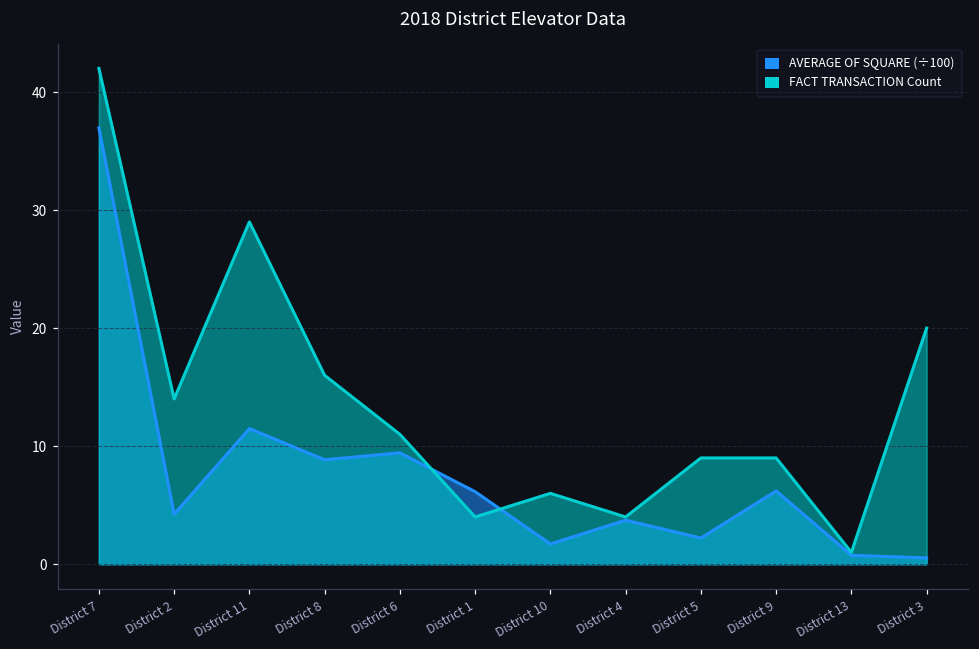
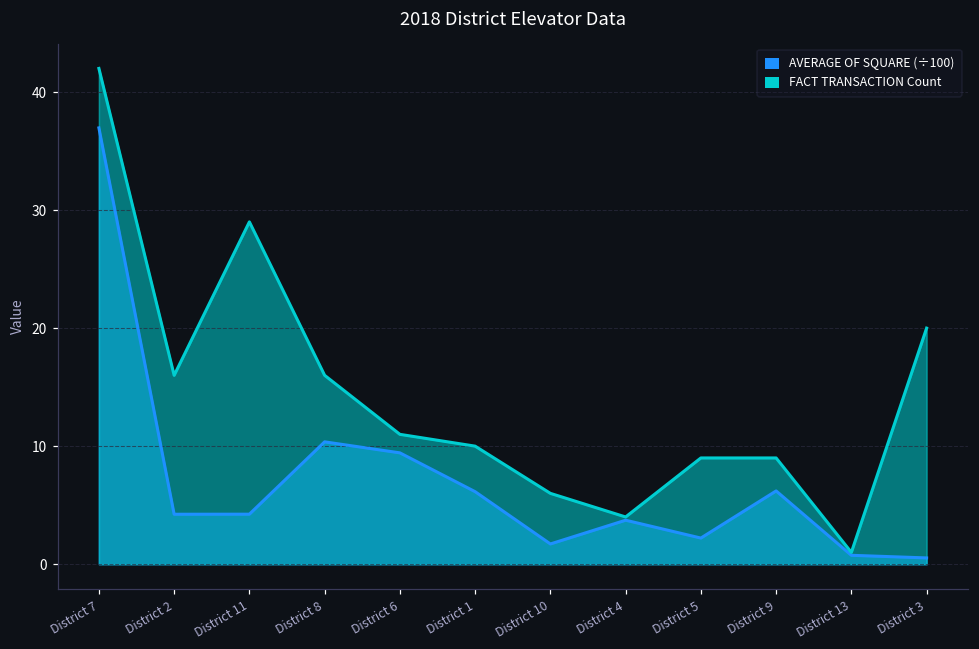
  {
    "AVERAGE OF SQUARE (÷100)": {
      "District 7": 37.0,
      "District 2": 4.2,
-     "District 11": 11.5,
-     "District 8": 8.8,
+     "District 11": 4.2,
+     "District 8": 10.4,
      "District 6": 9.4,
      "District 1": 6.1,
      "District 10": 1.7,
      "District 4": 3.7,
      "District 5": 2.2,
      "District 9": 6.2,
      "District 13": 0.8,
      "District 3": 0.5
    },
    "FACT TRANSACTION Count": {
      "District 7": 42,
-     "District 2": 14,
+     "District 2": 16,
      "District 11": 29,
      "District 8": 16,
      "District 6": 11,
-     "District 1": 4,
+     "District 1": 10,
      "District 10": 6,
      "District 4": 4,
      "District 5": 9,
      "District 9": 9,
      "District 13": 1,
      "District 3": 20
    }
  }
